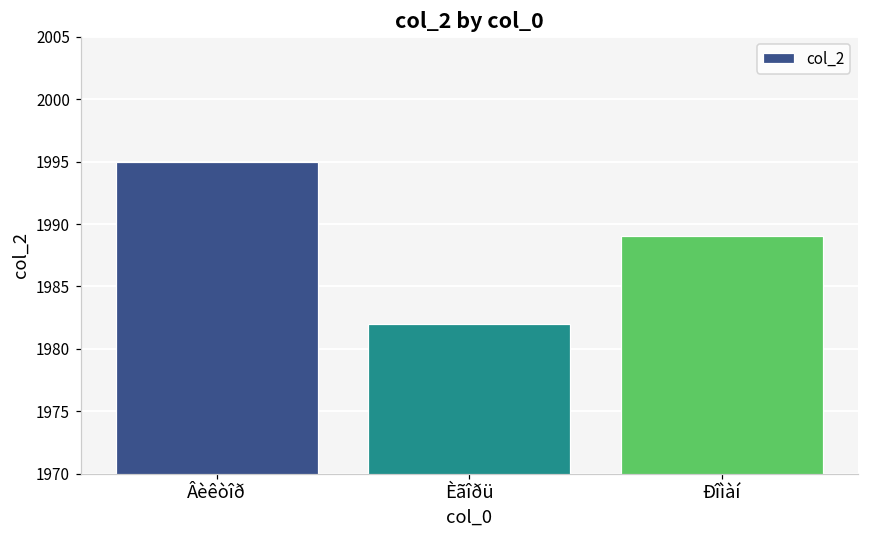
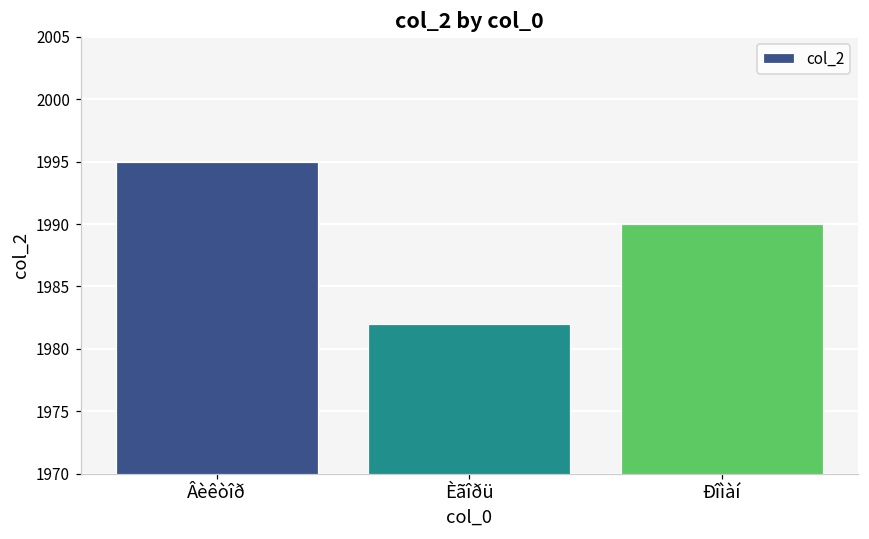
  {
    "Âèêòîð": 1995,
    "Èãîðü": 1982,
-   "Ðîìàí": 1989
+   "Ðîìàí": 1990
  }
